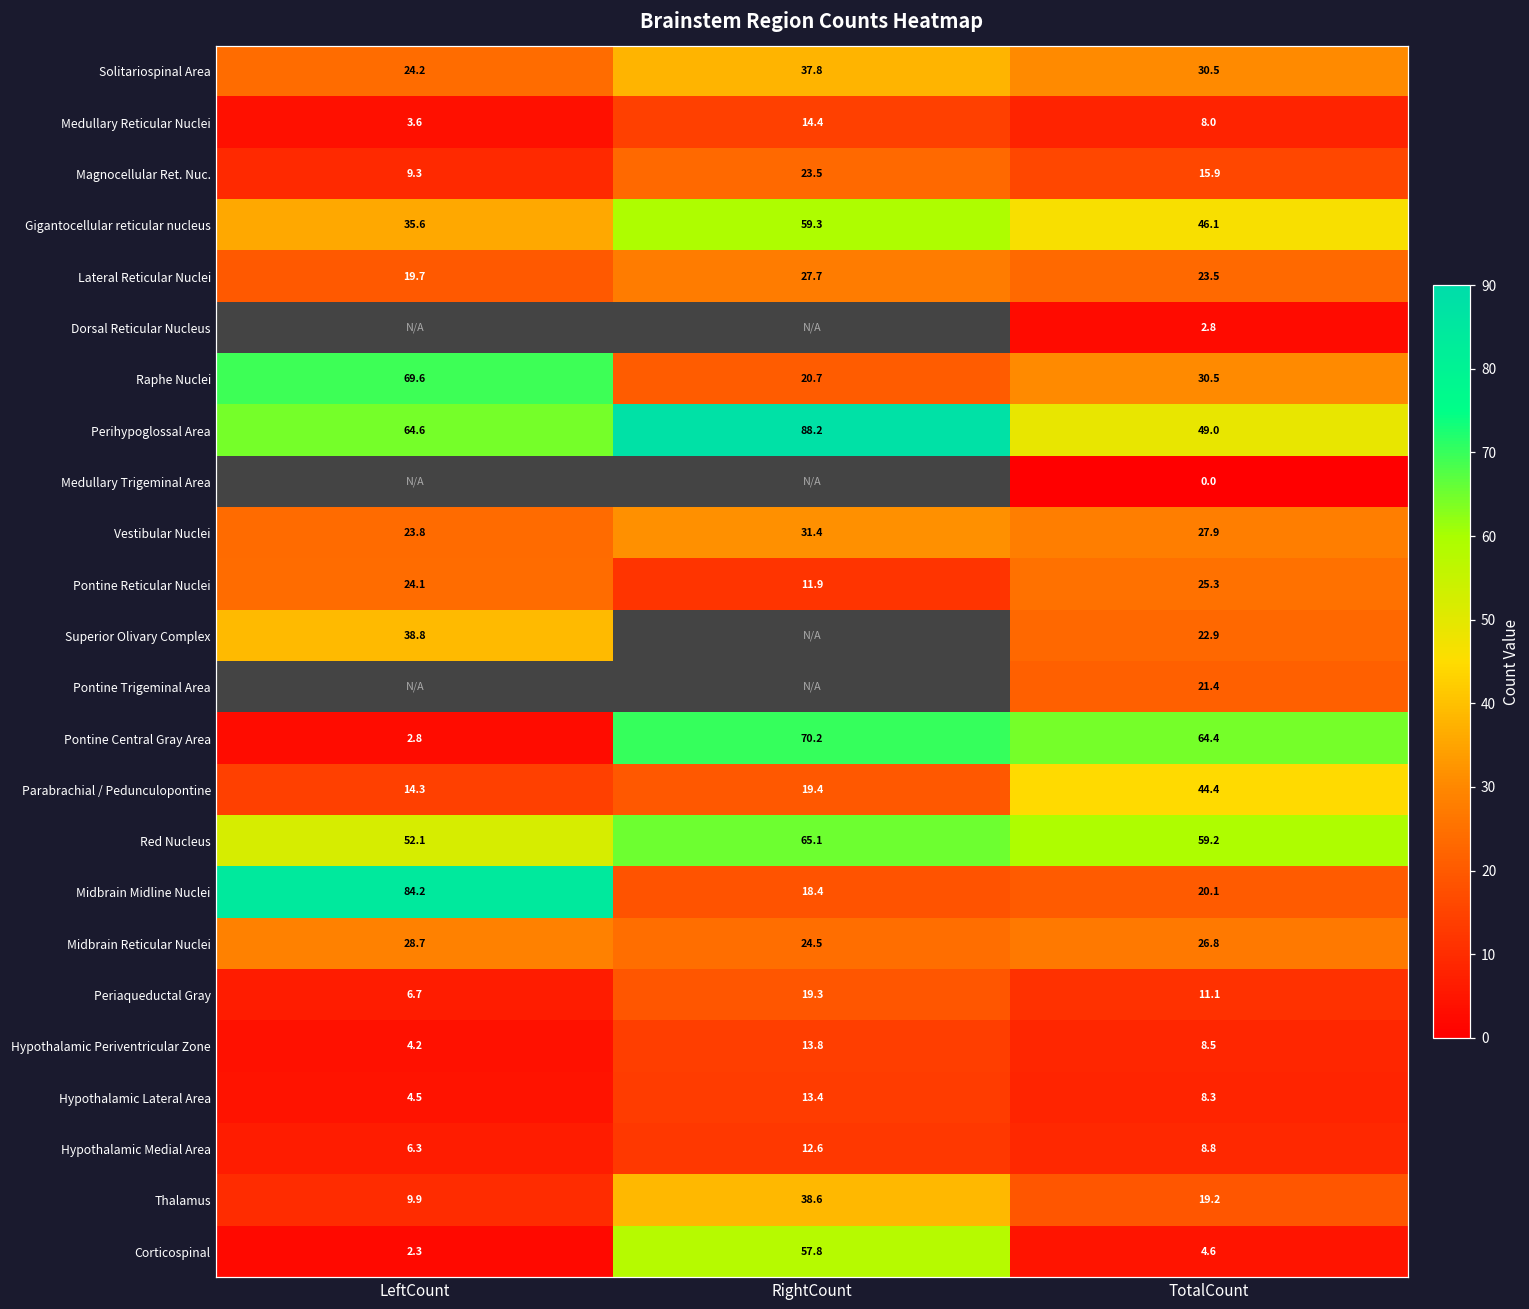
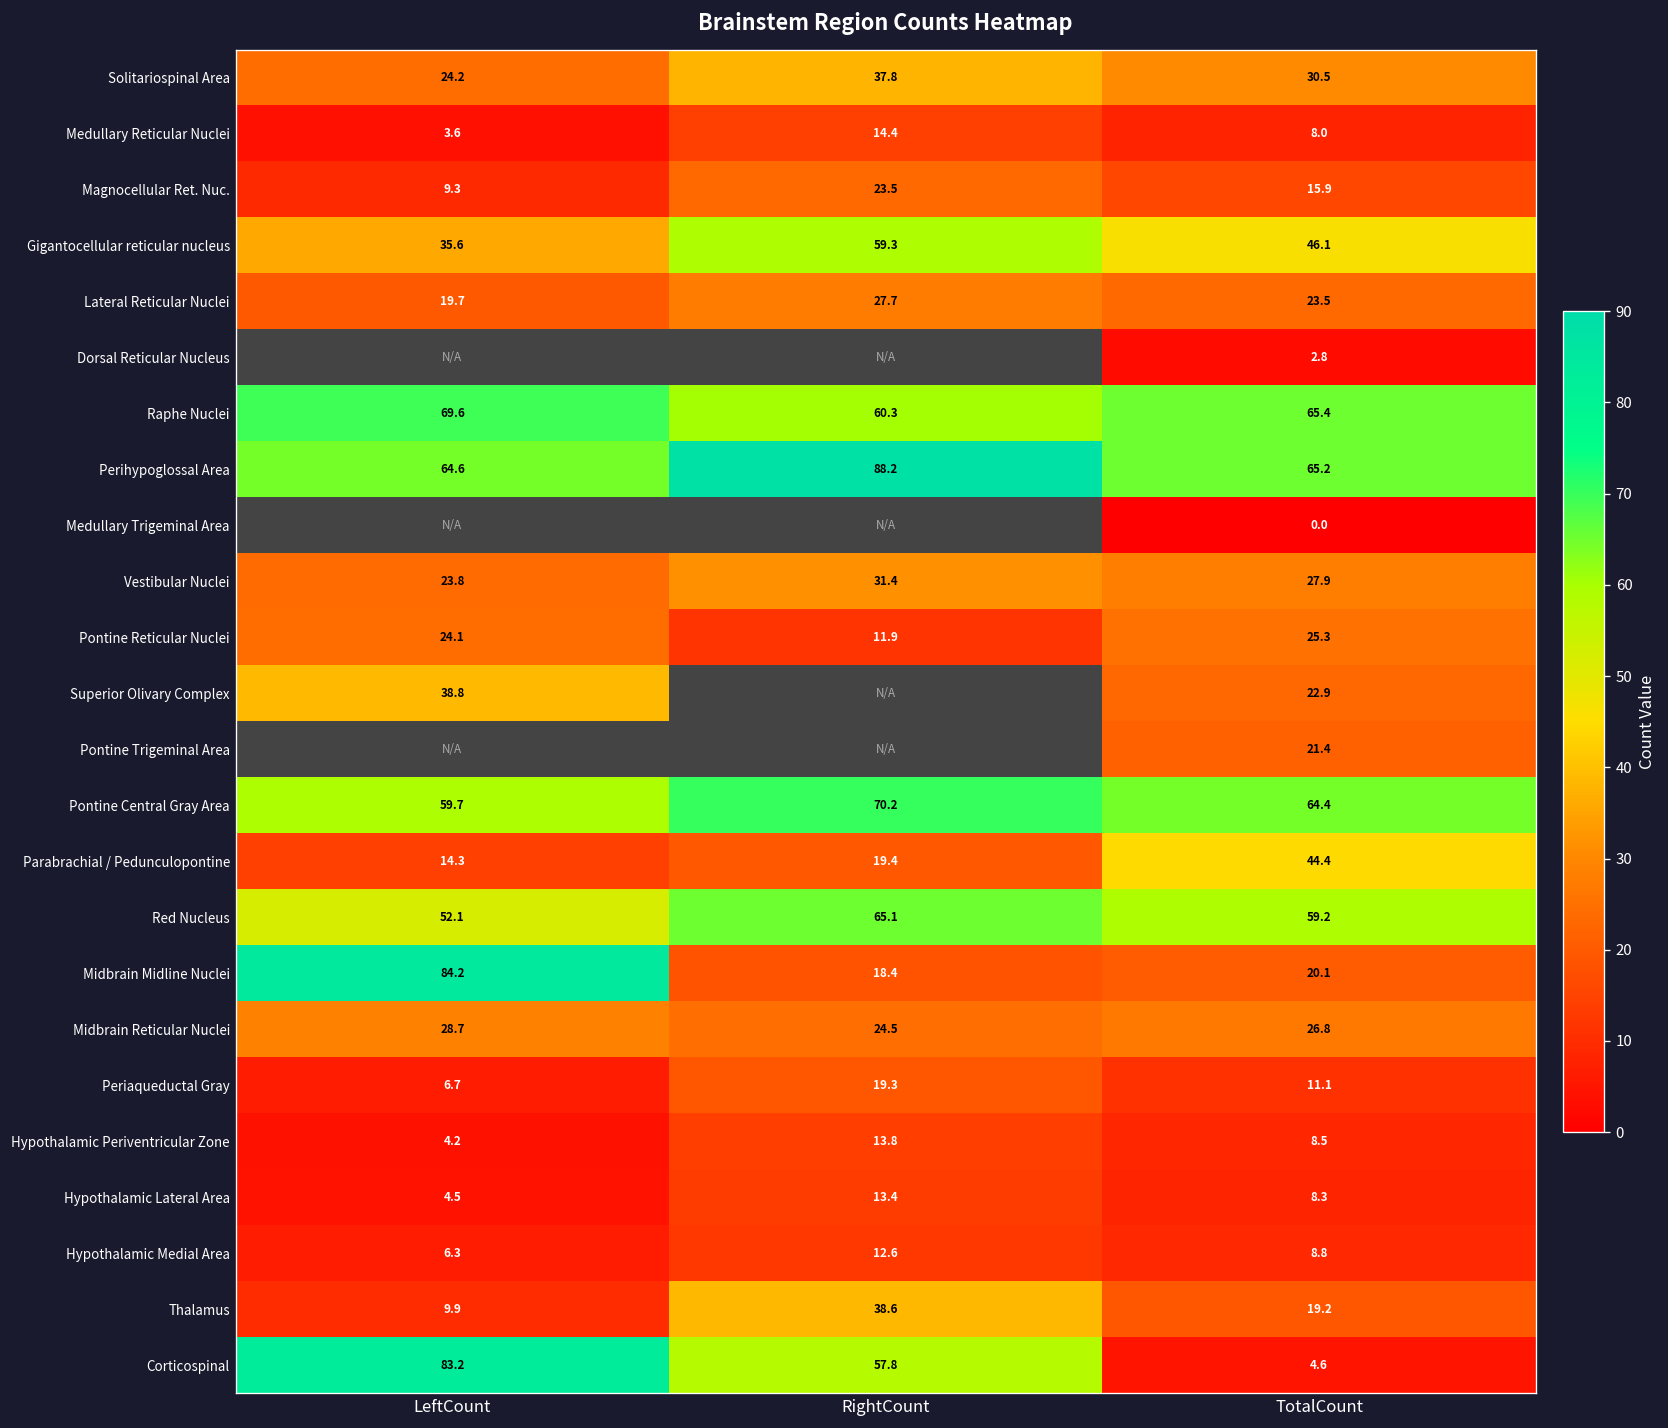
  {
    "Solitariospinal Area": {
      "LeftCount": 24.2,
      "RightCount": 37.8,
      "TotalCount": 30.5
    },
    "Medullary Reticular Nuclei": {
      "LeftCount": 3.6,
      "RightCount": 14.4,
      "TotalCount": 8.0
    },
    "Magnocellular Ret. Nuc.": {
      "LeftCount": 9.3,
      "RightCount": 23.5,
      "TotalCount": 15.9
    },
    "Gigantocellular reticular nucleus": {
      "LeftCount": 35.6,
      "RightCount": 59.3,
      "TotalCount": 46.1
    },
    "Lateral Reticular Nuclei": {
      "LeftCount": 19.7,
      "RightCount": 27.7,
      "TotalCount": 23.5
    },
    "Dorsal Reticular Nucleus": {
      "TotalCount": 2.8
    },
    "Raphe Nuclei": {
      "LeftCount": 69.6,
-     "RightCount": 20.7,
-     "TotalCount": 30.5
+     "RightCount": 60.3,
+     "TotalCount": 65.4
    },
    "Perihypoglossal Area": {
      "LeftCount": 64.6,
      "RightCount": 88.2,
-     "TotalCount": 49.0
+     "TotalCount": 65.2
    },
    "Medullary Trigeminal Area": {
      "TotalCount": 0.0
    },
    "Vestibular Nuclei": {
      "LeftCount": 23.8,
      "RightCount": 31.4,
      "TotalCount": 27.9
    },
    "Pontine Reticular Nuclei": {
      "LeftCount": 24.1,
      "RightCount": 11.9,
      "TotalCount": 25.3
    },
    "Superior Olivary Complex": {
      "LeftCount": 38.8,
      "TotalCount": 22.9
    },
    "Pontine Trigeminal Area": {
      "TotalCount": 21.4
    },
    "Pontine Central Gray Area": {
-     "LeftCount": 2.8,
+     "LeftCount": 59.7,
      "RightCount": 70.2,
      "TotalCount": 64.4
    },
    "Parabrachial / Pedunculopontine": {
      "LeftCount": 14.3,
      "RightCount": 19.4,
      "TotalCount": 44.4
    },
    "Red Nucleus": {
      "LeftCount": 52.1,
      "RightCount": 65.1,
      "TotalCount": 59.2
    },
    "Midbrain Midline Nuclei": {
      "LeftCount": 84.2,
      "RightCount": 18.4,
      "TotalCount": 20.1
    },
    "Midbrain Reticular Nuclei": {
      "LeftCount": 28.7,
      "RightCount": 24.5,
      "TotalCount": 26.8
    },
    "Periaqueductal Gray": {
      "LeftCount": 6.7,
      "RightCount": 19.3,
      "TotalCount": 11.1
    },
    "Hypothalamic Periventricular Zone": {
      "LeftCount": 4.2,
      "RightCount": 13.8,
      "TotalCount": 8.5
    },
    "Hypothalamic Lateral Area": {
      "LeftCount": 4.5,
      "RightCount": 13.4,
      "TotalCount": 8.3
    },
    "Hypothalamic Medial Area": {
      "LeftCount": 6.3,
      "RightCount": 12.6,
      "TotalCount": 8.8
    },
    "Thalamus": {
      "LeftCount": 9.9,
      "RightCount": 38.6,
      "TotalCount": 19.2
    },
    "Corticospinal": {
-     "LeftCount": 2.3,
+     "LeftCount": 83.2,
      "RightCount": 57.8,
      "TotalCount": 4.6
    }
  }
